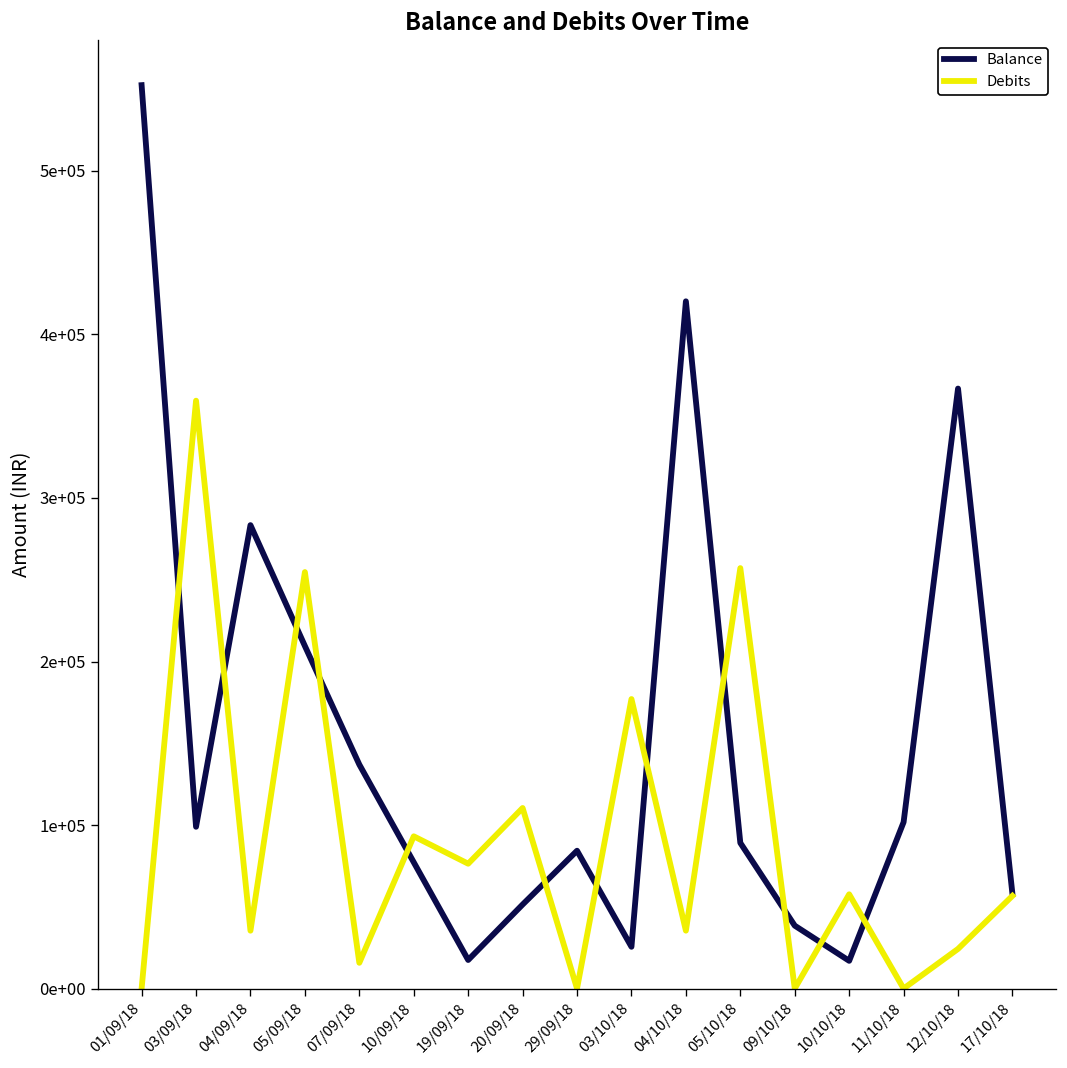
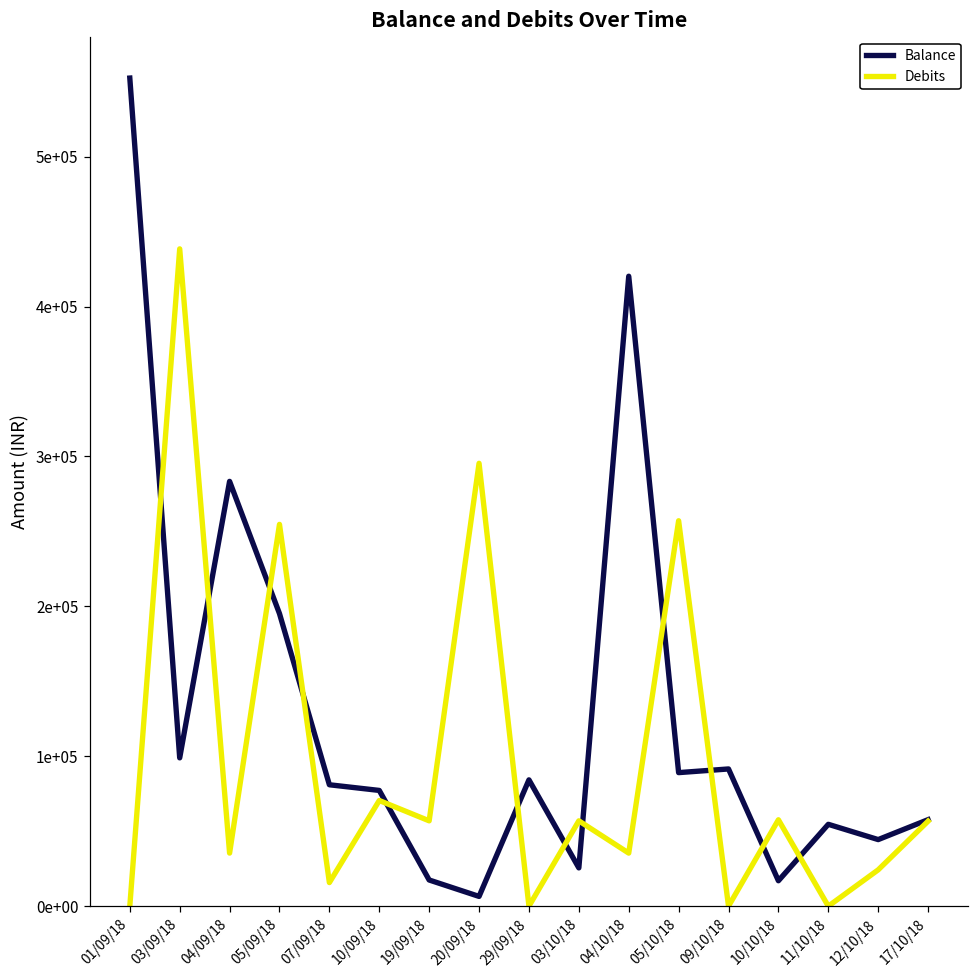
  {
    "Balance": {
      "01/09/18": 552000,
      "03/09/18": 99000,
      "04/09/18": 283000,
-     "05/09/18": 209000,
-     "07/09/18": 137000,
+     "05/09/18": 195000,
+     "07/09/18": 81000,
      "10/09/18": 77000,
      "19/09/18": 17000,
-     "20/09/18": 51000,
+     "20/09/18": 7000,
      "29/09/18": 84000,
      "03/10/18": 26000,
      "04/10/18": 420000,
      "05/10/18": 89000,
-     "09/10/18": 38000,
+     "09/10/18": 92000,
      "10/10/18": 17000,
-     "11/10/18": 102000,
-     "12/10/18": 367000
+     "11/10/18": 55000,
+     "12/10/18": 44000
    },
    "Debits": {
      "01/09/18": 0,
-     "03/09/18": 359000,
+     "03/09/18": 439000,
      "04/09/18": 35000,
      "05/09/18": 255000,
      "07/09/18": 16000,
-     "10/09/18": 93000,
-     "19/09/18": 76000,
-     "20/09/18": 110000,
+     "10/09/18": 70000,
+     "19/09/18": 57000,
+     "20/09/18": 295000,
      "29/09/18": 0,
-     "03/10/18": 177000,
+     "03/10/18": 57000,
      "04/10/18": 35000,
      "05/10/18": 257000,
      "09/10/18": 0,
      "10/10/18": 58000,
      "11/10/18": 0,
      "12/10/18": 24000
    }
  }
